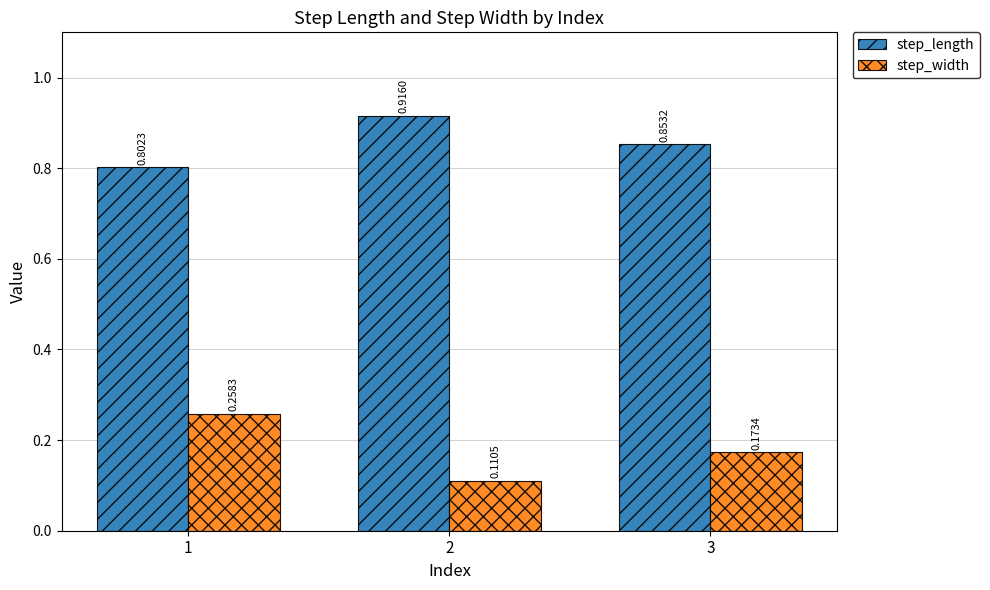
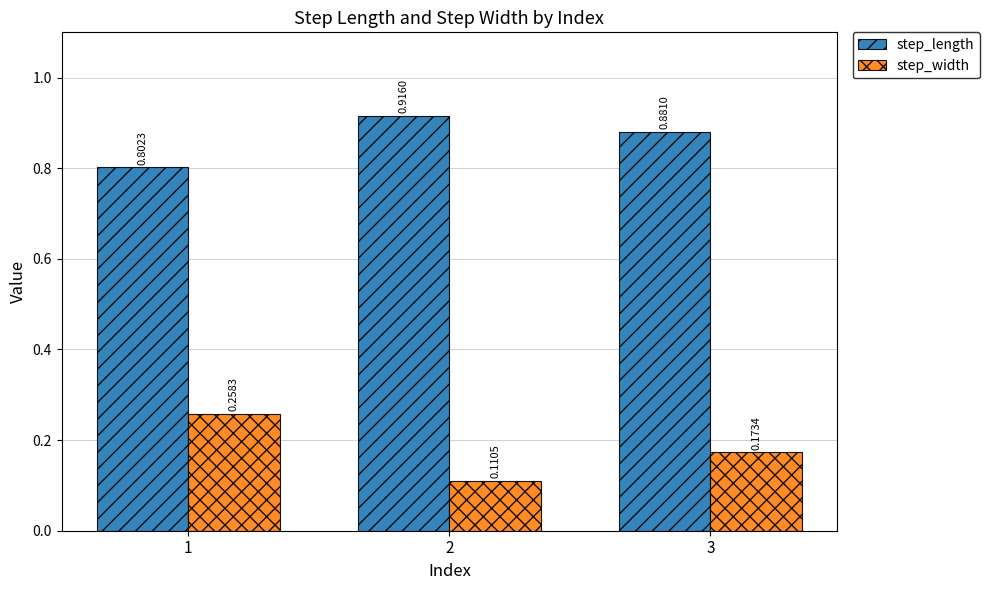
  {
    "step_length": {
      "1": 0.8023,
      "2": 0.9160,
-     "3": 0.8532
+     "3": 0.8810
    },
    "step_width": {
      "1": 0.2583,
      "2": 0.1105,
      "3": 0.1734
    }
  }
